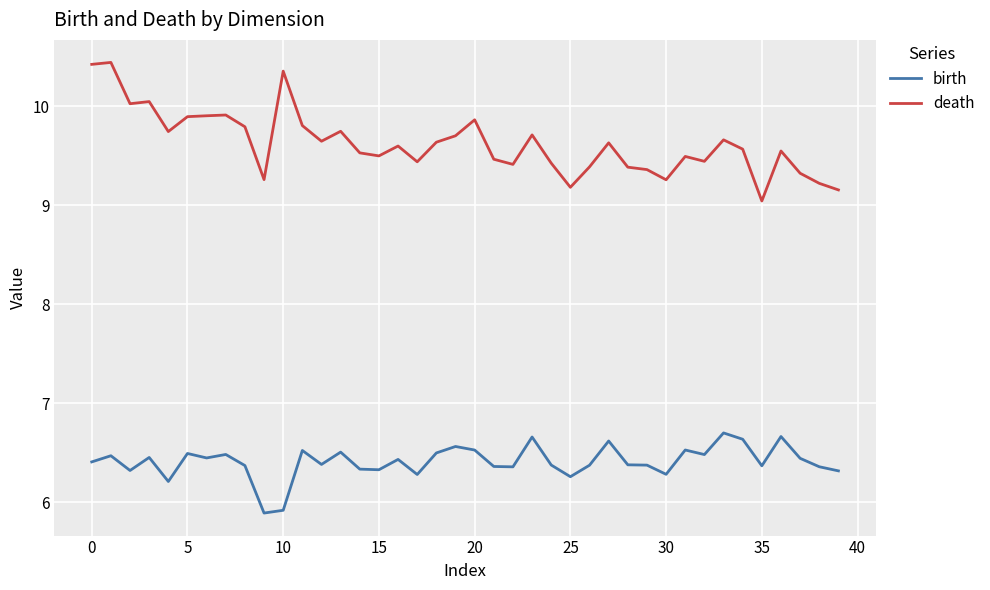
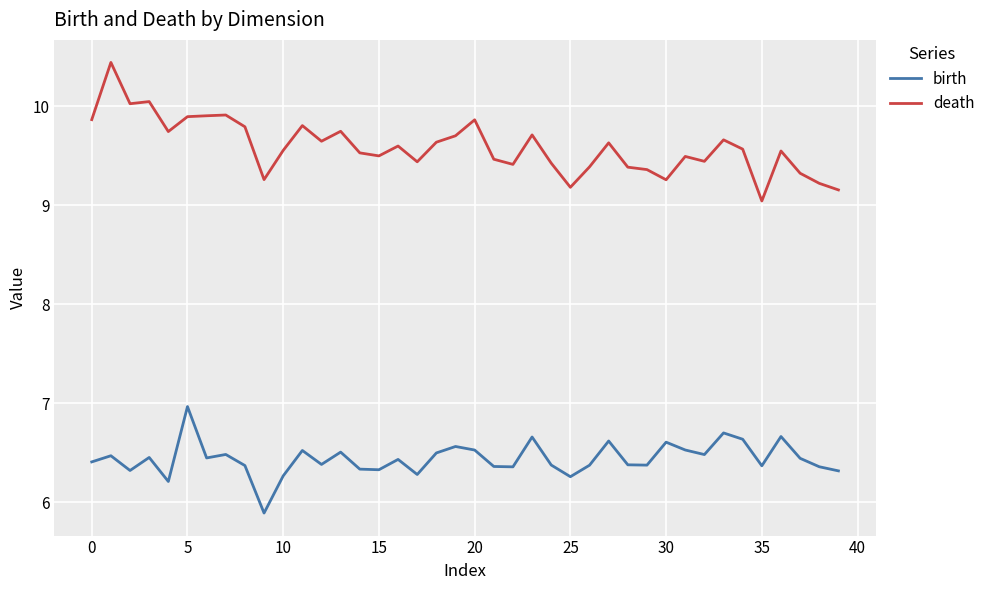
  {
    "birth": {
      "0": 6.4,
-     "5": 6.5,
-     "10": 5.9,
+     "5": 7.0,
+     "10": 6.3,
      "15": 6.3,
      "20": 6.5,
      "25": 6.3,
-     "30": 6.3,
+     "30": 6.6,
      "35": 6.4
    },
    "death": {
-     "0": 10.4,
+     "0": 9.9,
      "5": 9.9,
-     "10": 10.4,
+     "10": 9.6,
      "15": 9.5,
      "20": 9.9,
      "25": 9.2,
      "30": 9.3,
      "35": 9.0
    }
  }
